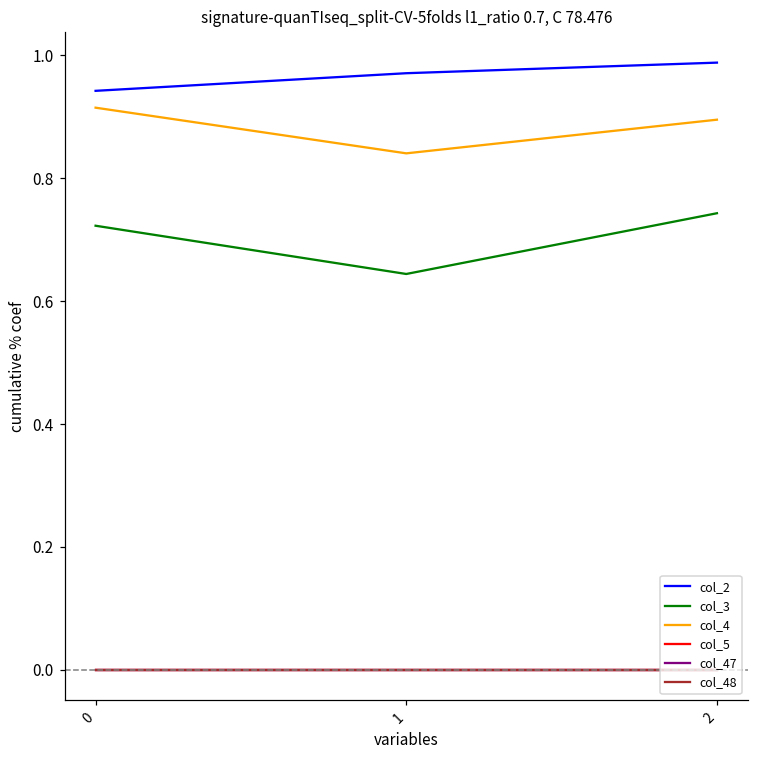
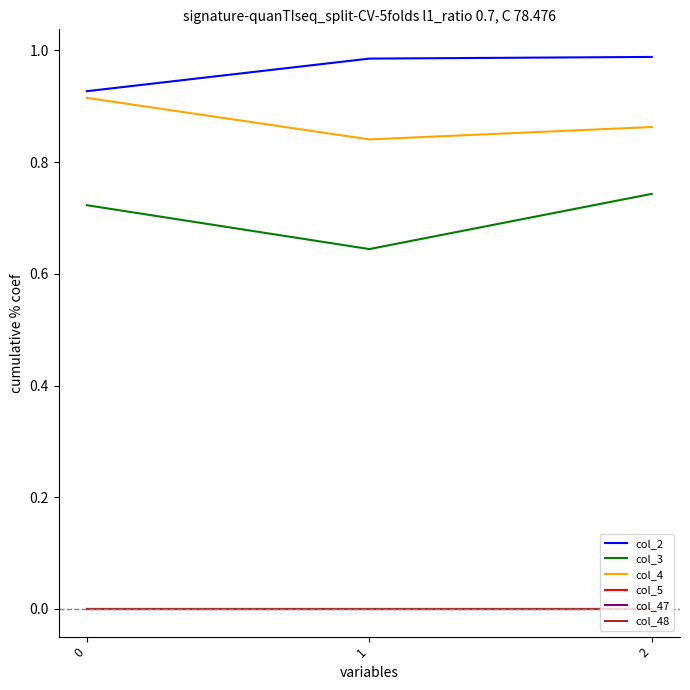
  {
    "col_2": {
-     "0": 0.94,
-     "1": 0.97,
+     "0": 0.93,
+     "1": 0.99,
      "2": 0.99
    },
    "col_3": {
      "0": 0.72,
      "1": 0.64,
      "2": 0.74
    },
    "col_4": {
      "0": 0.91,
      "1": 0.84,
-     "2": 0.90
+     "2": 0.86
    },
    "col_48": {
      "0": 0.00,
      "1": 0.00
    }
  }
